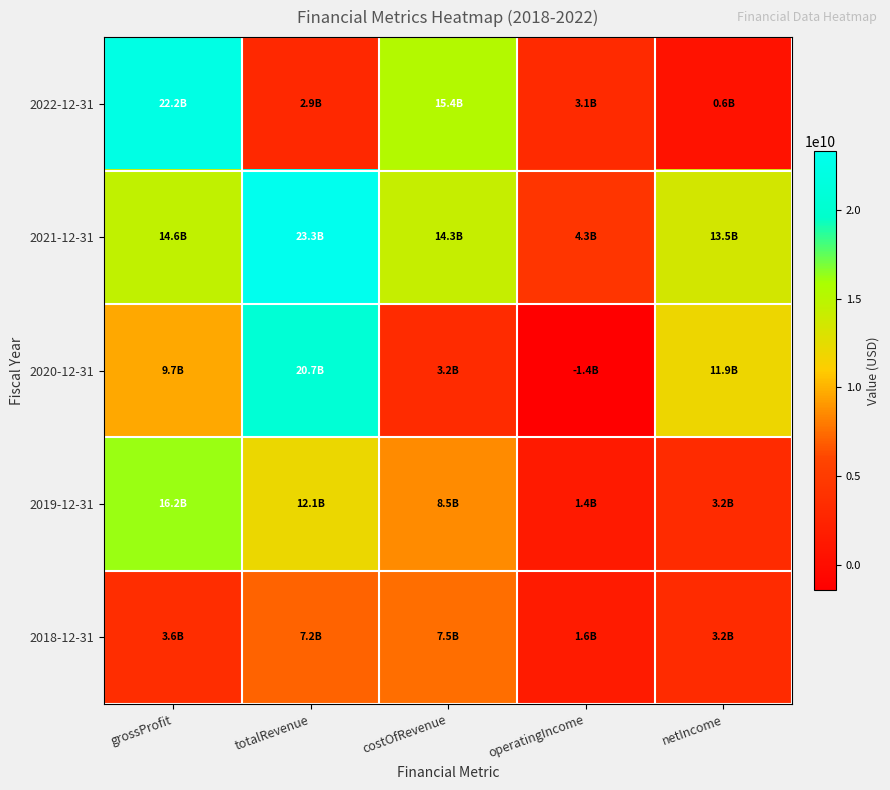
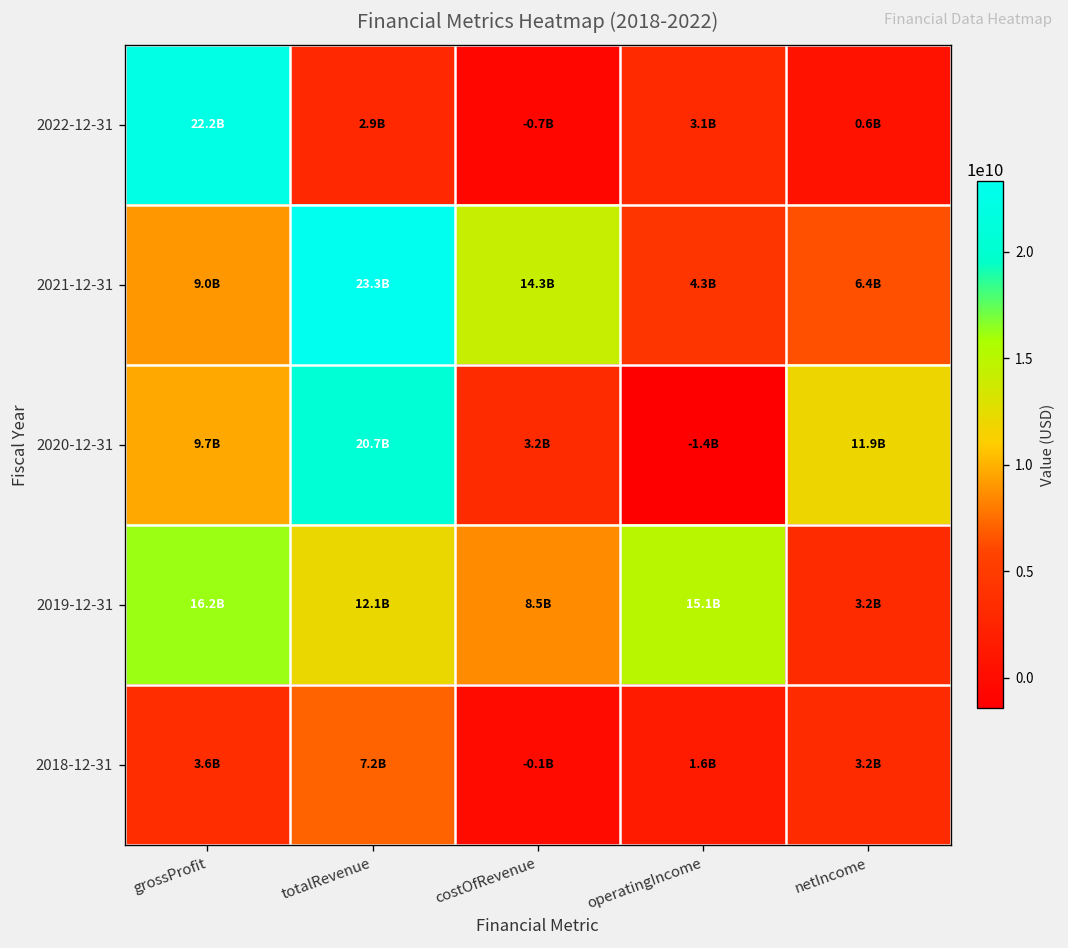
  {
    "2022-12-31": {
      "grossProfit": "22.2B",
      "totalRevenue": "2.9B",
-     "costOfRevenue": "15.4B",
+     "costOfRevenue": "-0.7B",
      "operatingIncome": "3.1B",
      "netIncome": "0.6B"
    },
    "2021-12-31": {
-     "grossProfit": "14.6B",
+     "grossProfit": "9.0B",
      "totalRevenue": "23.3B",
      "costOfRevenue": "14.3B",
      "operatingIncome": "4.3B",
-     "netIncome": "13.5B"
+     "netIncome": "6.4B"
    },
    "2020-12-31": {
      "grossProfit": "9.7B",
      "totalRevenue": "20.7B",
      "costOfRevenue": "3.2B",
      "operatingIncome": "-1.4B",
      "netIncome": "11.9B"
    },
    "2019-12-31": {
      "grossProfit": "16.2B",
      "totalRevenue": "12.1B",
      "costOfRevenue": "8.5B",
-     "operatingIncome": "1.4B",
+     "operatingIncome": "15.1B",
      "netIncome": "3.2B"
    },
    "2018-12-31": {
      "grossProfit": "3.6B",
      "totalRevenue": "7.2B",
-     "costOfRevenue": "7.5B",
+     "costOfRevenue": "-0.1B",
      "operatingIncome": "1.6B",
      "netIncome": "3.2B"
    }
  }
